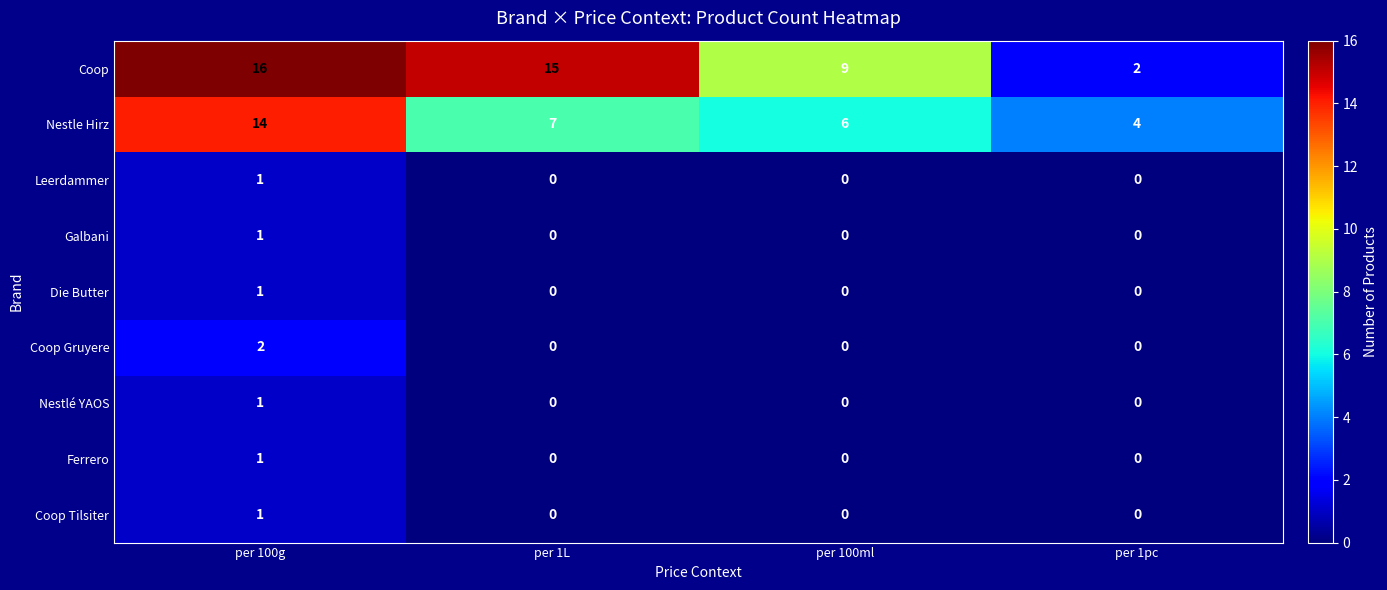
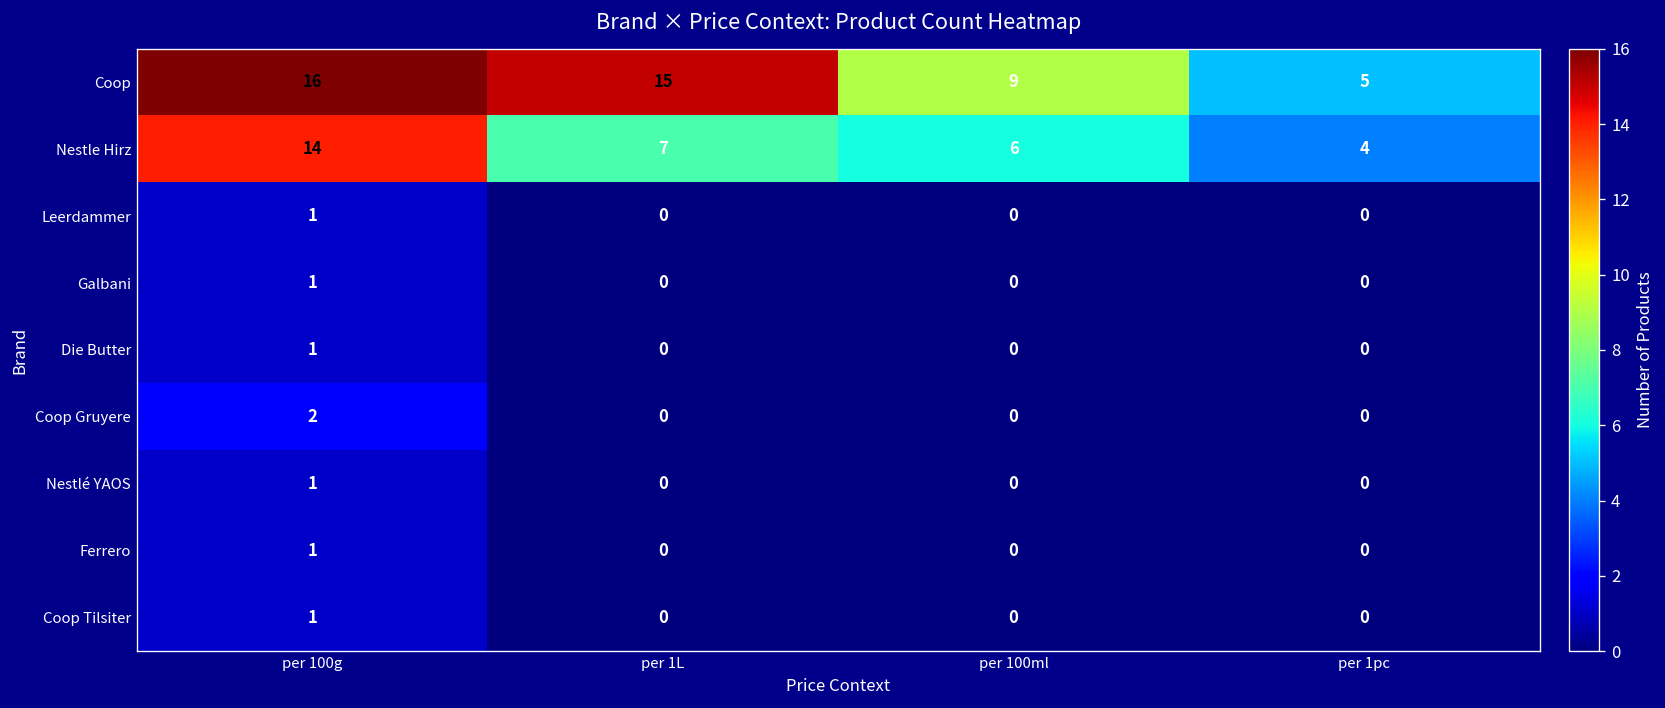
  {
    "Coop": {
      "per 100g": 16,
      "per 1L": 15,
      "per 100ml": 9,
-     "per 1pc": 2
+     "per 1pc": 5
    },
    "Nestle Hirz": {
      "per 100g": 14,
      "per 1L": 7,
      "per 100ml": 6,
      "per 1pc": 4
    },
    "Leerdammer": {
      "per 100g": 1,
      "per 1L": 0,
      "per 100ml": 0,
      "per 1pc": 0
    },
    "Galbani": {
      "per 100g": 1,
      "per 1L": 0,
      "per 100ml": 0,
      "per 1pc": 0
    },
    "Die Butter": {
      "per 100g": 1,
      "per 1L": 0,
      "per 100ml": 0,
      "per 1pc": 0
    },
    "Coop Gruyere": {
      "per 100g": 2,
      "per 1L": 0,
      "per 100ml": 0,
      "per 1pc": 0
    },
    "Nestlé YAOS": {
      "per 100g": 1,
      "per 1L": 0,
      "per 100ml": 0,
      "per 1pc": 0
    },
    "Ferrero": {
      "per 100g": 1,
      "per 1L": 0,
      "per 100ml": 0,
      "per 1pc": 0
    },
    "Coop Tilsiter": {
      "per 100g": 1,
      "per 1L": 0,
      "per 100ml": 0,
      "per 1pc": 0
    }
  }
